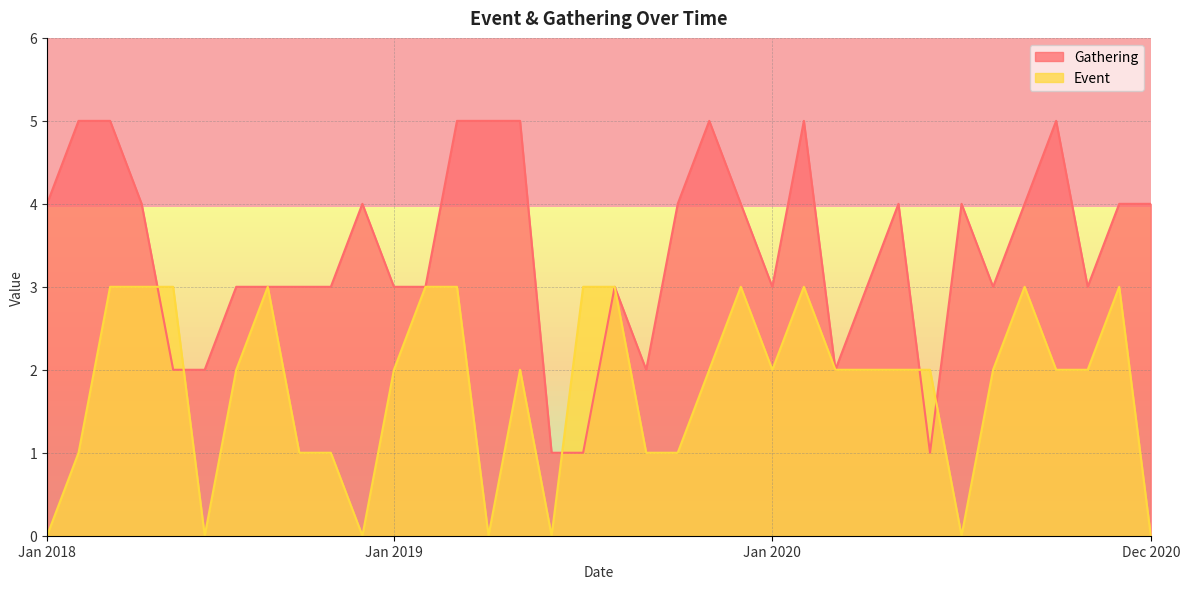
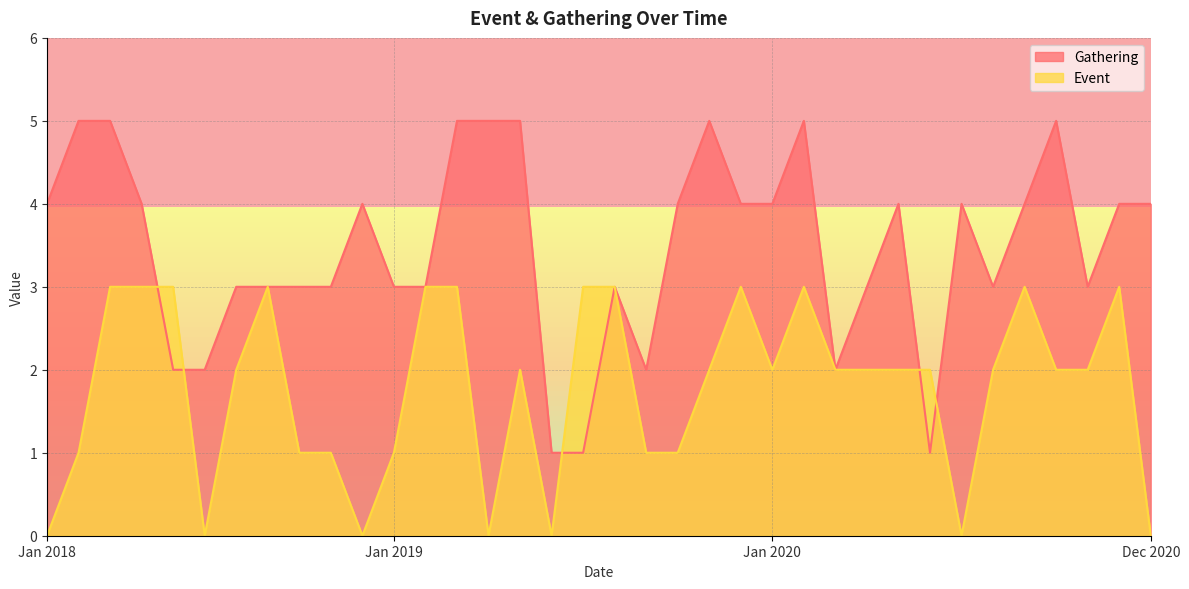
  {
    "Gathering": {
      "Jan 2018": 4,
      "Jan 2019": 3,
-     "Jan 2020": 3,
+     "Jan 2020": 4,
      "Dec 2020": 4
    },
    "Event": {
      "Jan 2018": 0,
-     "Jan 2019": 2,
+     "Jan 2019": 1,
      "Jan 2020": 2,
      "Dec 2020": 0
    }
  }
